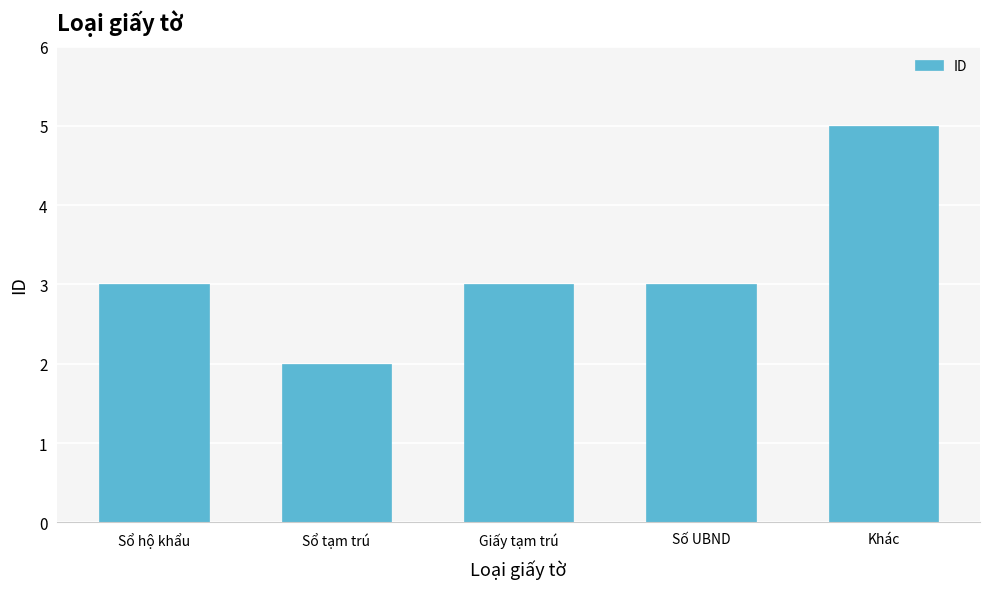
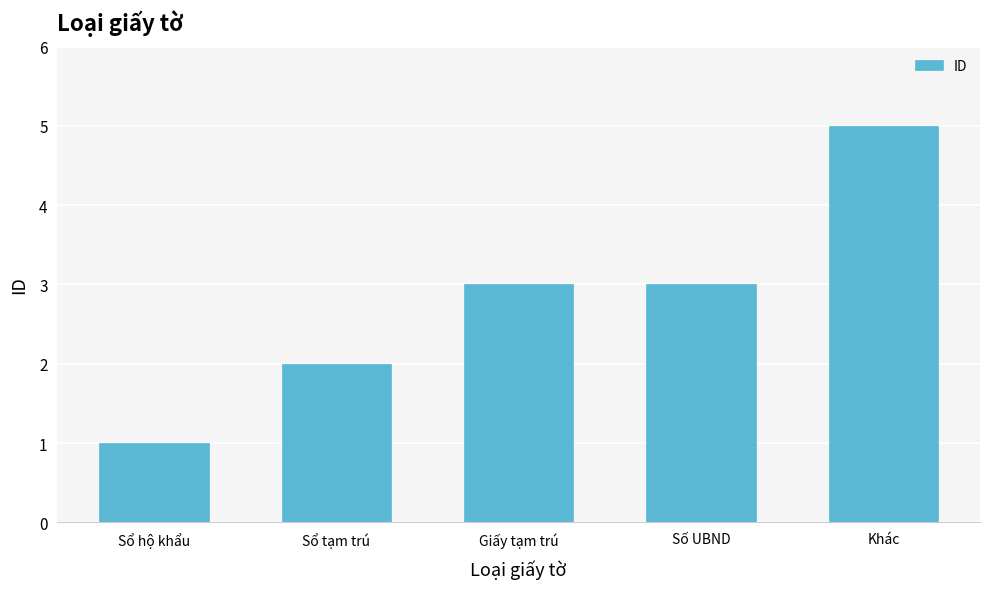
  {
-   "Sổ hộ khẩu": 3,
+   "Sổ hộ khẩu": 1,
    "Sổ tạm trú": 2,
    "Giấy tạm trú": 3,
    "Số UBND": 3,
    "Khác": 5
  }
